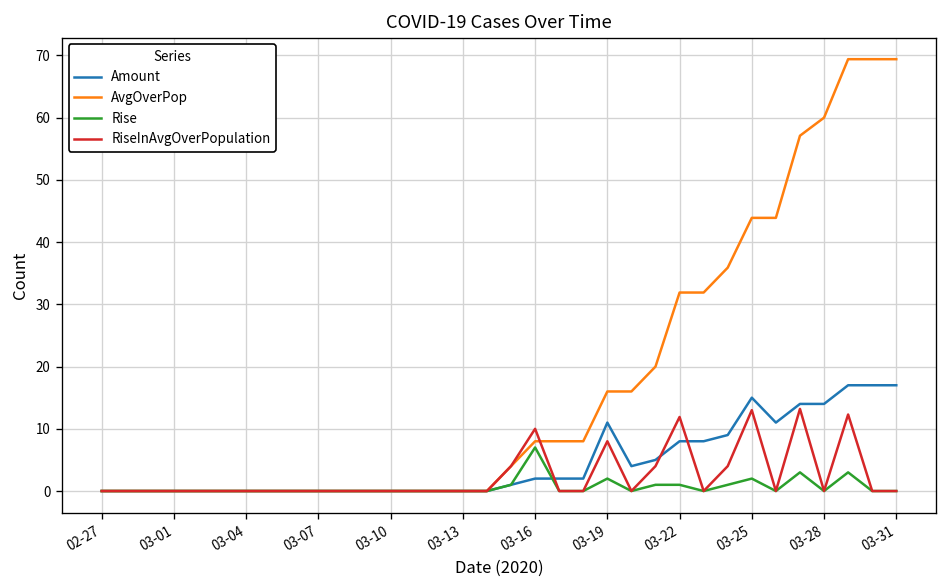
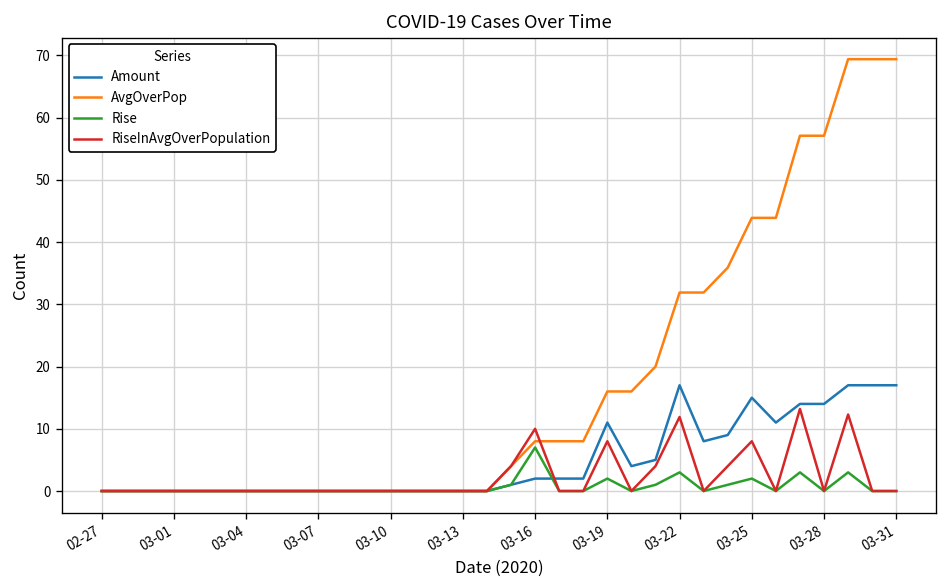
  {
    "Amount": {
      "03-16": 2,
      "03-19": 11,
-     "03-22": 8,
+     "03-22": 17,
      "03-25": 15,
      "03-28": 14,
      "03-31": 17
    },
    "AvgOverPop": {
      "03-16": 8,
      "03-19": 16,
      "03-22": 32,
      "03-25": 44,
-     "03-28": 60,
+     "03-28": 57,
      "03-31": 69
    },
    "Rise": {
      "03-16": 7,
      "03-19": 2,
-     "03-22": 1,
+     "03-22": 3,
      "03-25": 2
    },
    "RiseInAvgOverPopulation": {
      "03-16": 10,
      "03-19": 8,
      "03-22": 12,
-     "03-25": 13
+     "03-25": 8
    }
  }
